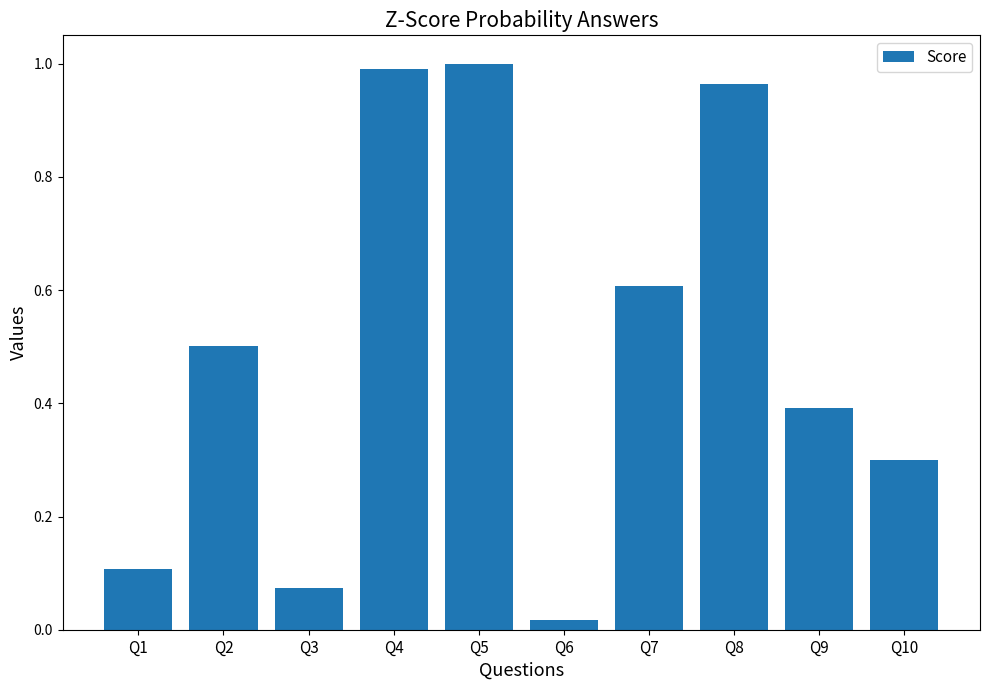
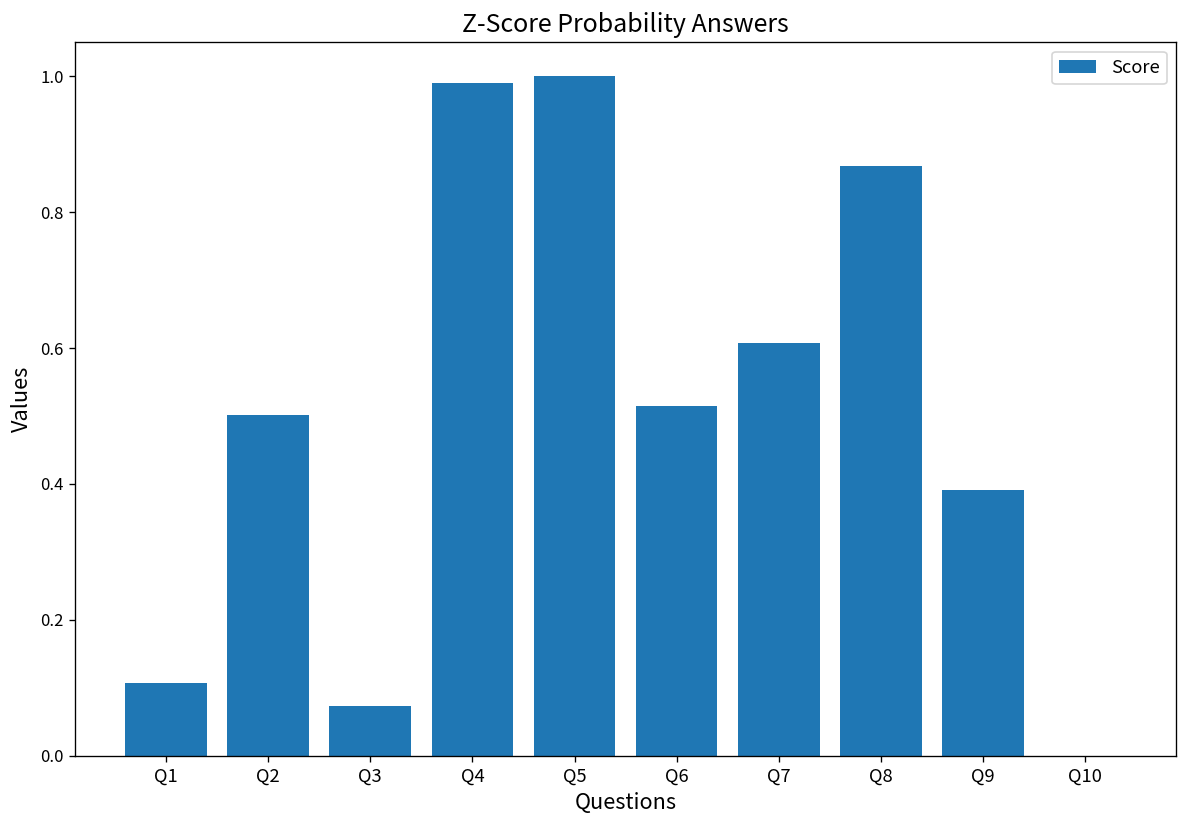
  {
    "Q1": 0.11,
    "Q2": 0.50,
    "Q3": 0.07,
    "Q4": 0.99,
    "Q5": 1.00,
-   "Q6": 0.02,
+   "Q6": 0.51,
    "Q7": 0.61,
-   "Q8": 0.96,
+   "Q8": 0.87,
    "Q9": 0.39,
-   "Q10": 0.3
+   "Q10": 0.0
  }
